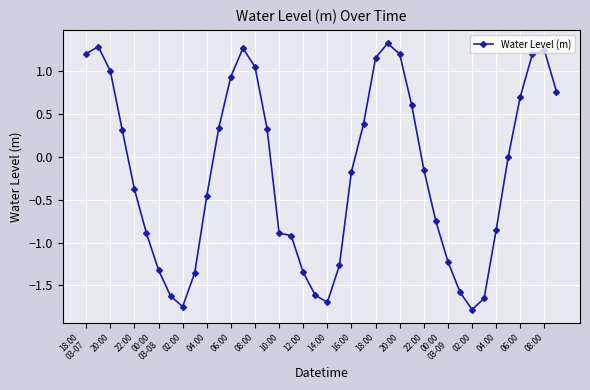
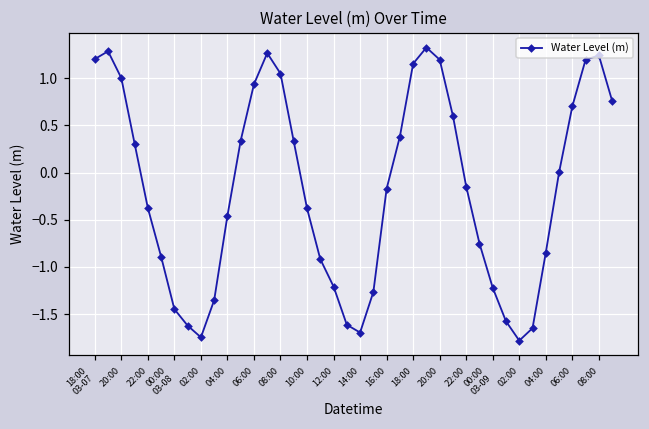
  {
    "18:00 03-07": 1.2,
-   "00:00 03-08": -1.3,
-   "10:00": -0.9,
-   "12:00": -1.3,
+   "00:00 03-08": -1.4,
+   "10:00": -0.4,
+   "12:00": -1.2,
    "14:00": -1.7,
    "16:00": -0.2,
    "18:00": 1.2,
    "00:00 03-09": -1.2
  }
